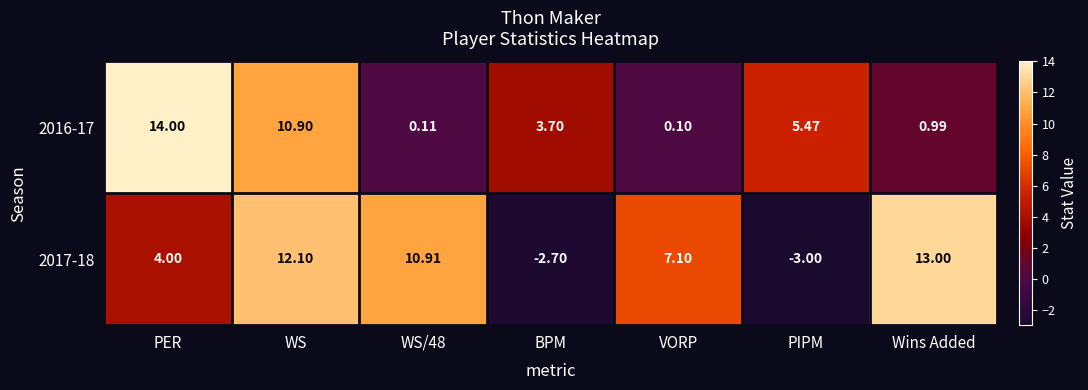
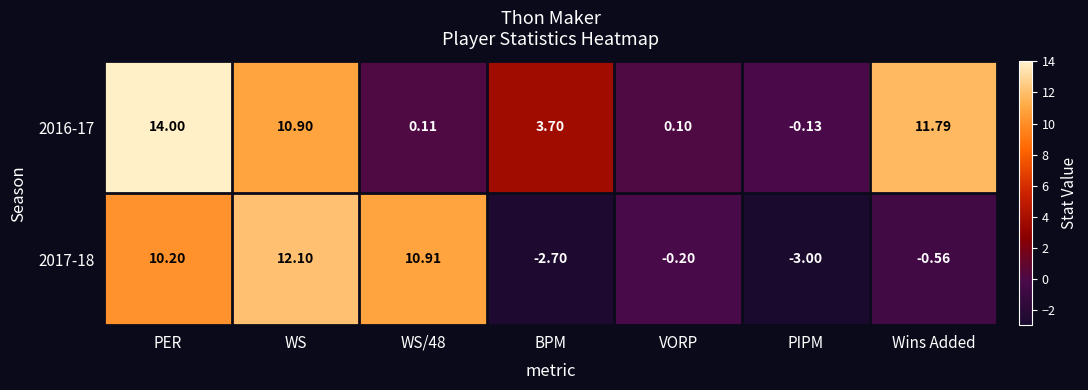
  {
    "2016-17": {
      "PER": 14.00,
      "WS": 10.90,
      "WS/48": 0.11,
      "BPM": 3.70,
      "VORP": 0.10,
-     "PIPM": 5.47,
-     "Wins Added": 0.99
+     "PIPM": -0.13,
+     "Wins Added": 11.79
    },
    "2017-18": {
-     "PER": 4.00,
+     "PER": 10.20,
      "WS": 12.10,
      "WS/48": 10.91,
      "BPM": -2.70,
-     "VORP": 7.10,
+     "VORP": -0.20,
      "PIPM": -3.00,
-     "Wins Added": 13.00
+     "Wins Added": -0.56
    }
  }
